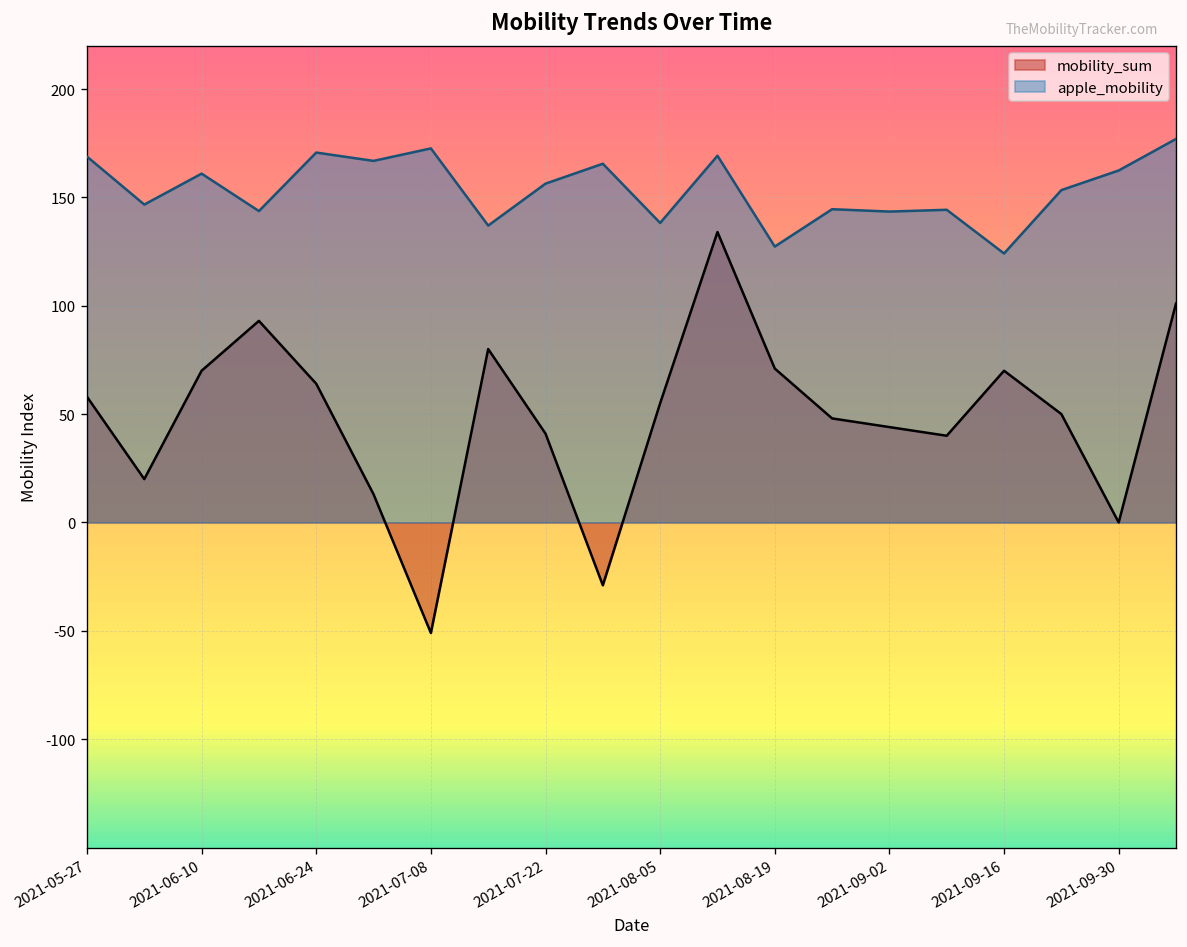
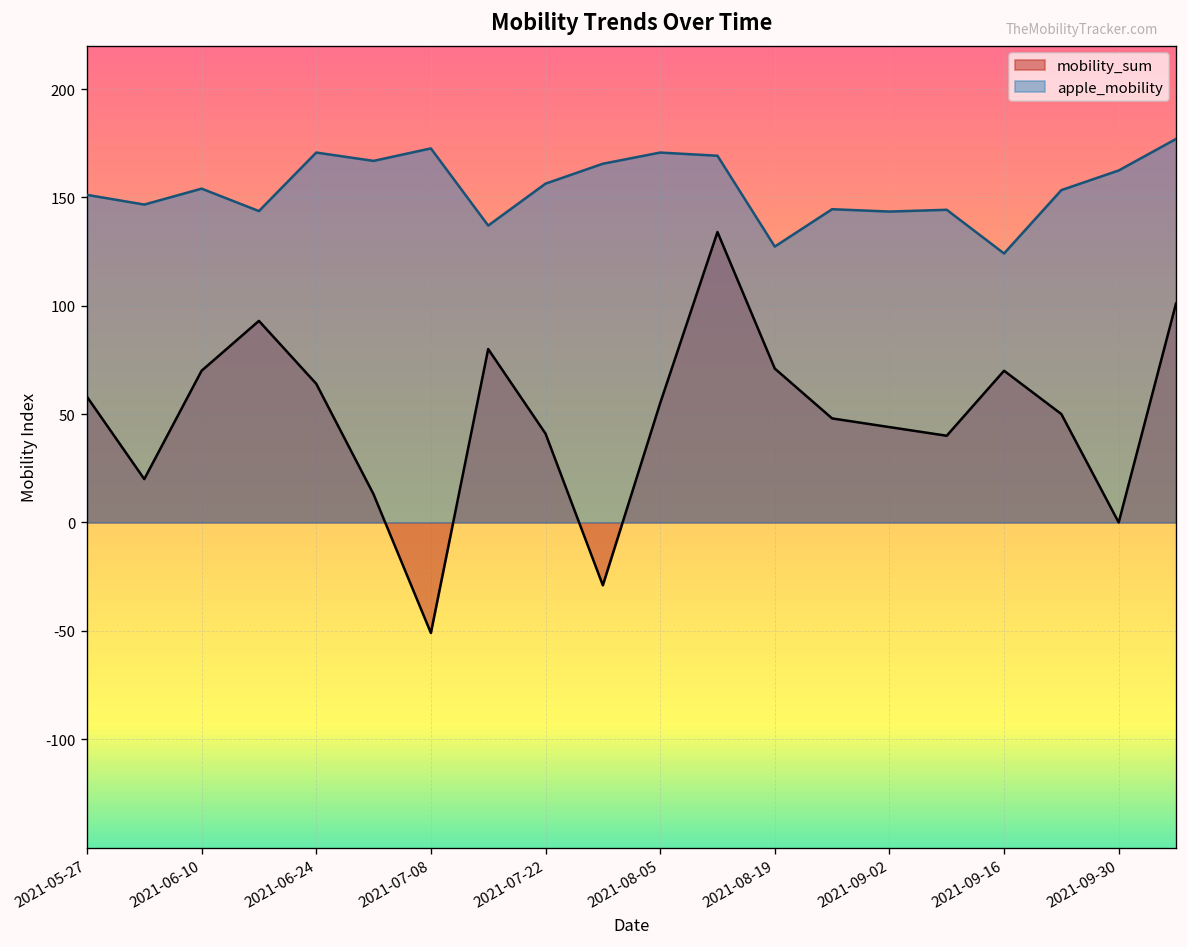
  {
    "apple_mobility": {
-     "2021-05-27": 169,
-     "2021-06-10": 161,
+     "2021-05-27": 151,
+     "2021-06-10": 154,
      "2021-06-24": 171,
      "2021-07-08": 173,
      "2021-07-22": 156,
-     "2021-08-05": 138,
+     "2021-08-05": 171,
      "2021-08-19": 127,
      "2021-09-02": 143,
      "2021-09-16": 124,
      "2021-09-30": 162
    }
  }
